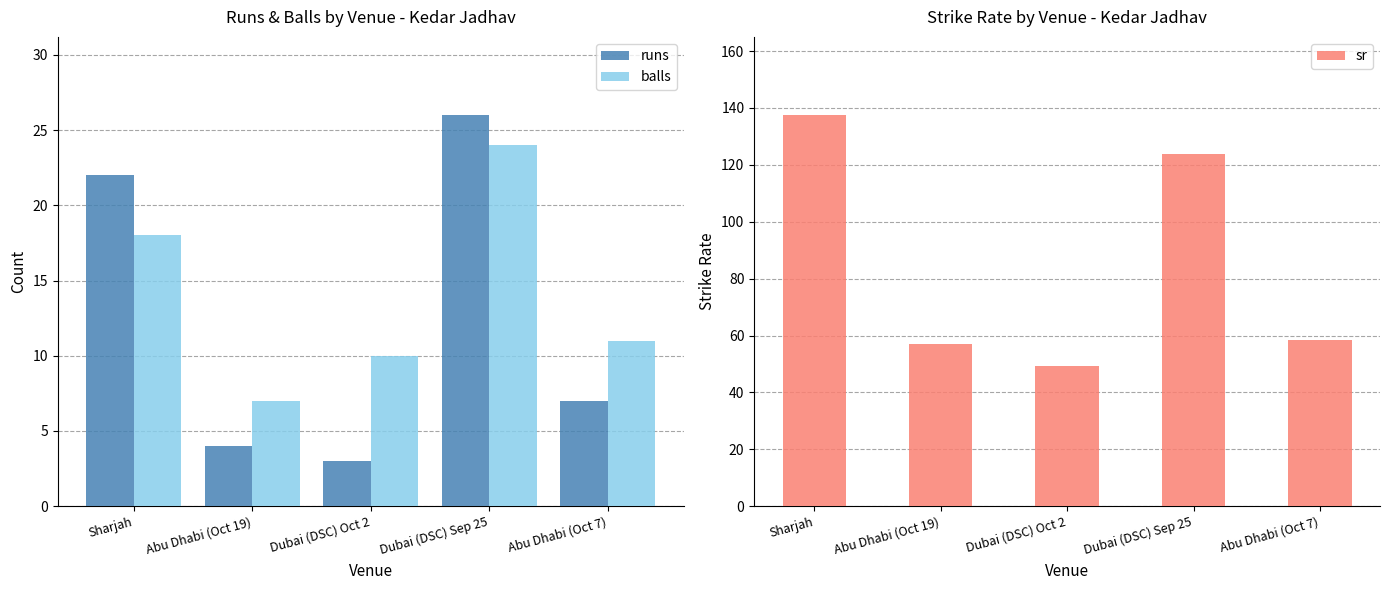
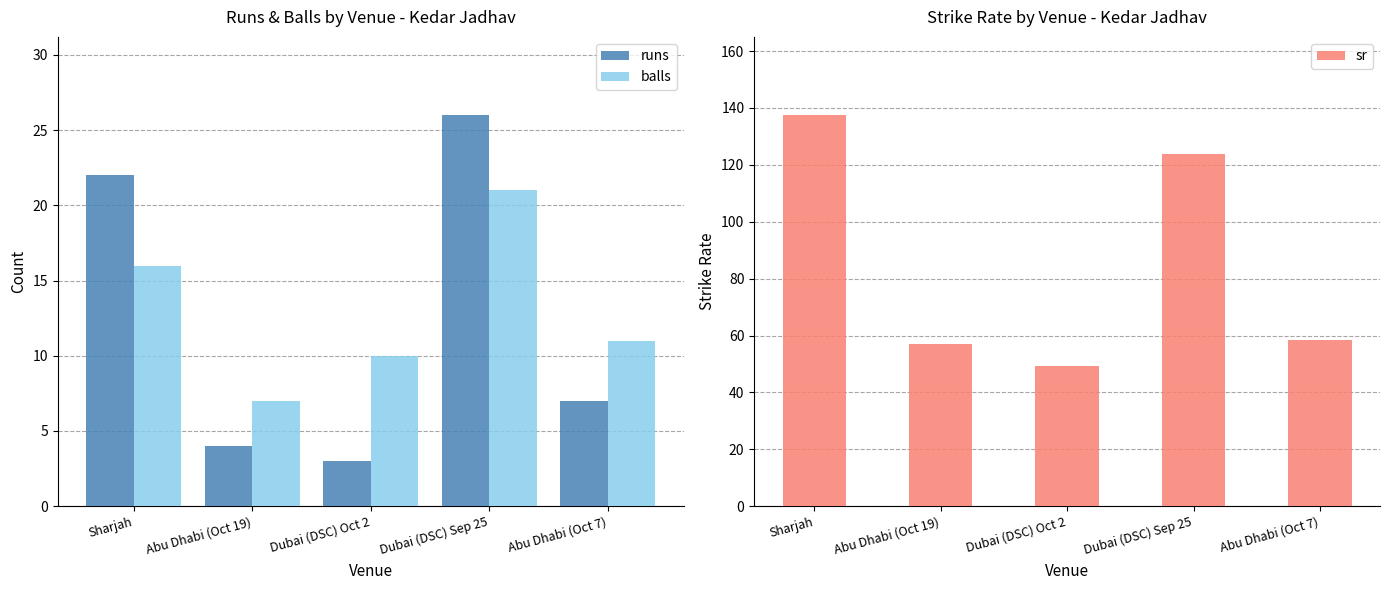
  {
    "Runs & Balls by Venue - Kedar Jadhav": {
      "runs": {
        "Sharjah": 22,
        "Abu Dhabi (Oct 19)": 4,
        "Dubai (DSC) Oct 2": 3,
        "Dubai (DSC) Sep 25": 26,
        "Abu Dhabi (Oct 7)": 7
      },
      "balls": {
-       "Sharjah": 18,
+       "Sharjah": 16,
        "Abu Dhabi (Oct 19)": 7,
        "Dubai (DSC) Oct 2": 10,
-       "Dubai (DSC) Sep 25": 24,
+       "Dubai (DSC) Sep 25": 21,
        "Abu Dhabi (Oct 7)": 11
      }
    },
    "Strike Rate by Venue - Kedar Jadhav": {
      "Sharjah": 138,
      "Abu Dhabi (Oct 19)": 57,
      "Dubai (DSC) Oct 2": 49,
      "Dubai (DSC) Sep 25": 124,
      "Abu Dhabi (Oct 7)": 58
    }
  }
